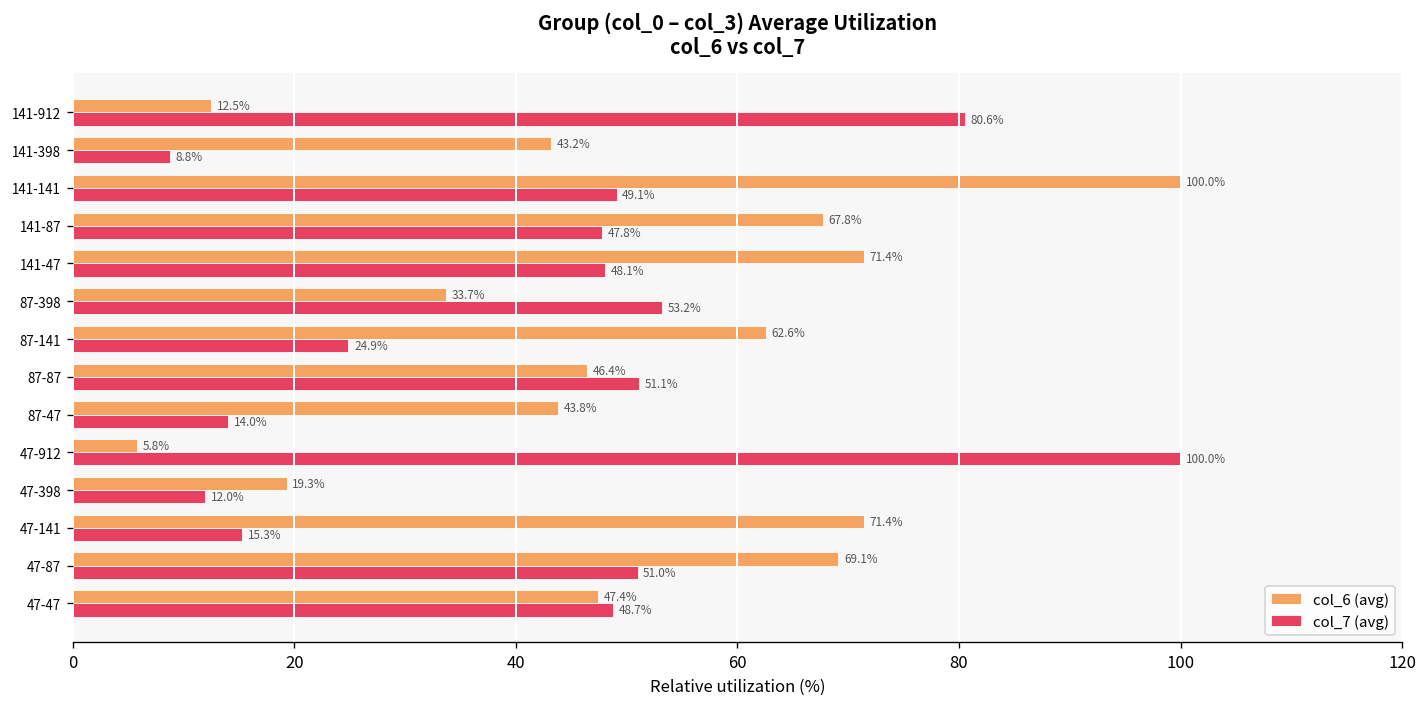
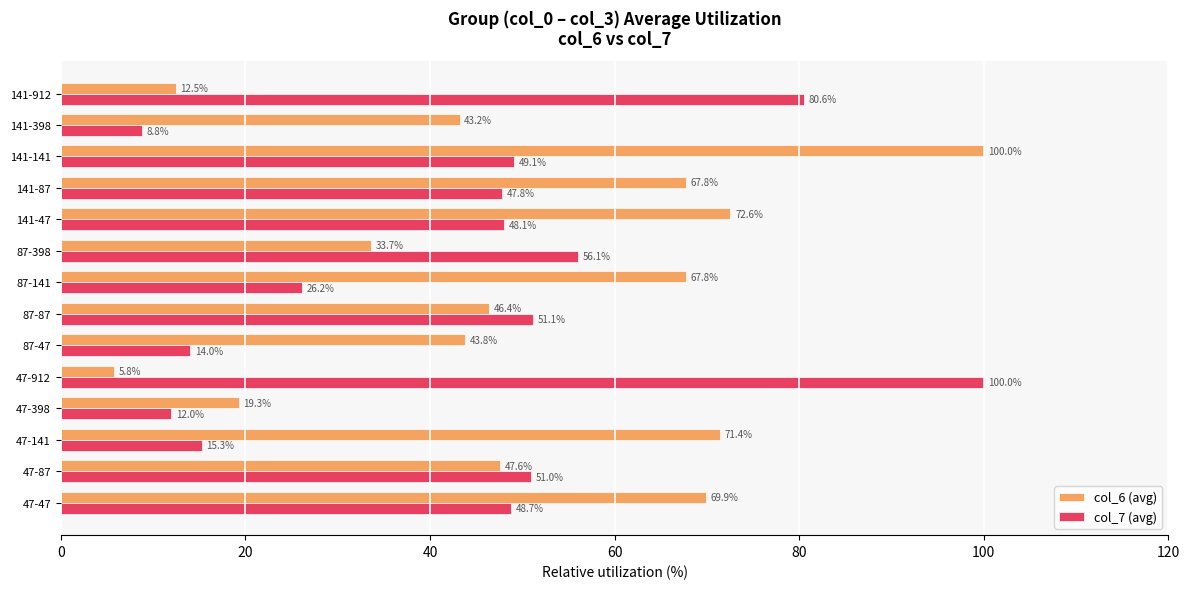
  {
    "col_6 (avg)": {
      "141-912": "12.5%",
      "141-398": "43.2%",
      "141-141": "100.0%",
      "141-87": "67.8%",
-     "141-47": "71.4%",
+     "141-47": "72.6%",
      "87-398": "33.7%",
-     "87-141": "62.6%",
+     "87-141": "67.8%",
      "87-87": "46.4%",
      "87-47": "43.8%",
      "47-912": "5.8%",
      "47-398": "19.3%",
      "47-141": "71.4%",
-     "47-87": "69.1%",
-     "47-47": "47.4%"
+     "47-87": "47.6%",
+     "47-47": "69.9%"
    },
    "col_7 (avg)": {
      "141-912": "80.6%",
      "141-398": "8.8%",
      "141-141": "49.1%",
      "141-87": "47.8%",
      "141-47": "48.1%",
-     "87-398": "53.2%",
-     "87-141": "24.9%",
+     "87-398": "56.1%",
+     "87-141": "26.2%",
      "87-87": "51.1%",
      "87-47": "14.0%",
      "47-912": "100.0%",
      "47-398": "12.0%",
      "47-141": "15.3%",
      "47-87": "51.0%",
      "47-47": "48.7%"
    }
  }
